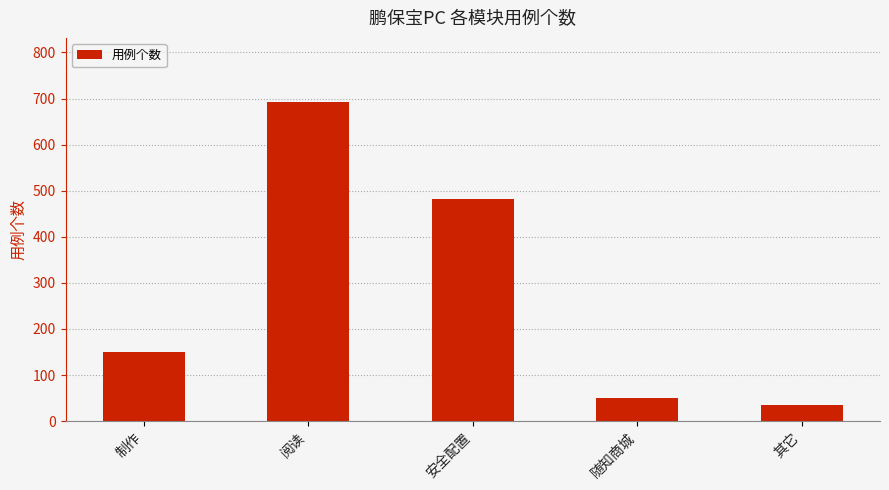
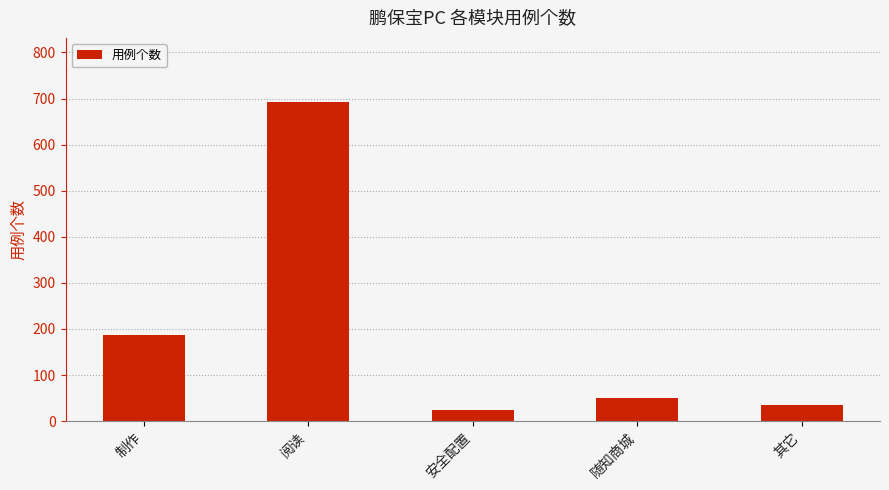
  {
-   "制作": 150,
+   "制作": 190,
    "阅读": 690,
-   "安全配置": 480,
+   "安全配置": 20,
    "随知商城": 50,
    "其它": 30
  }
